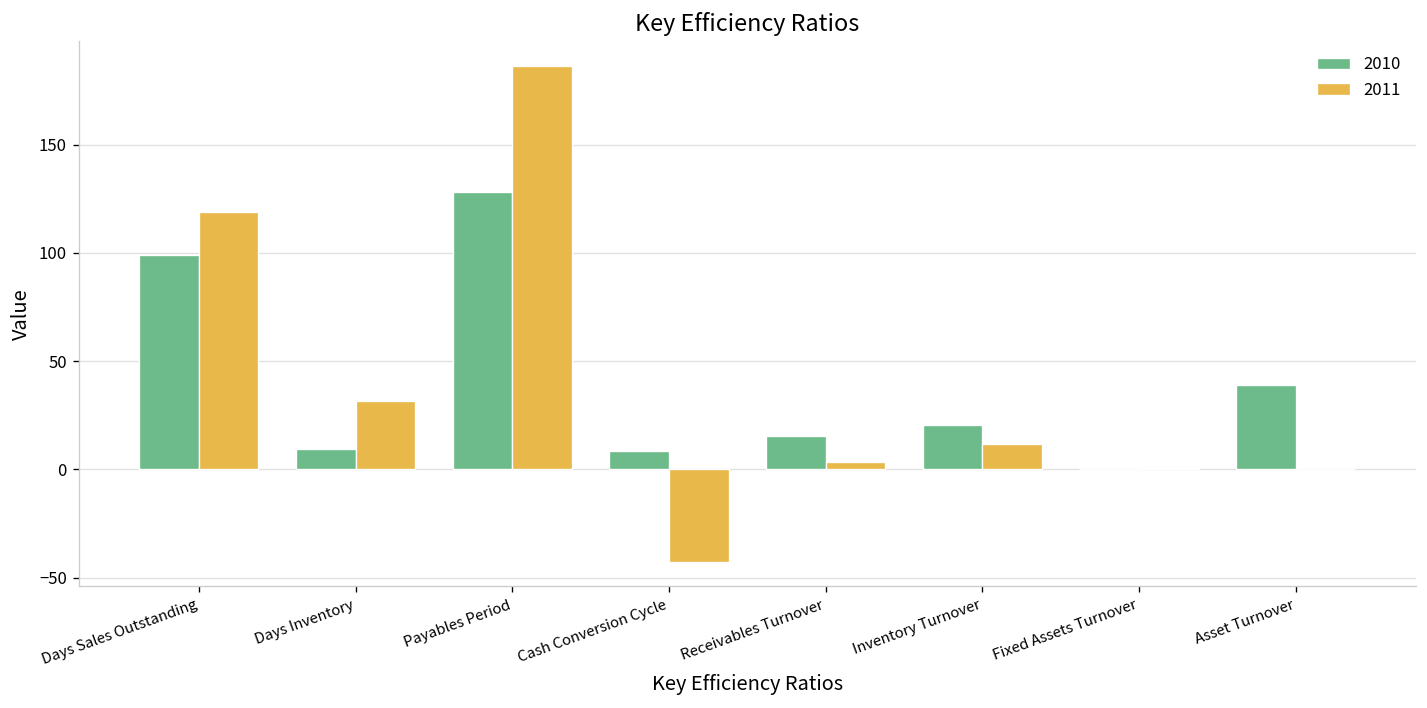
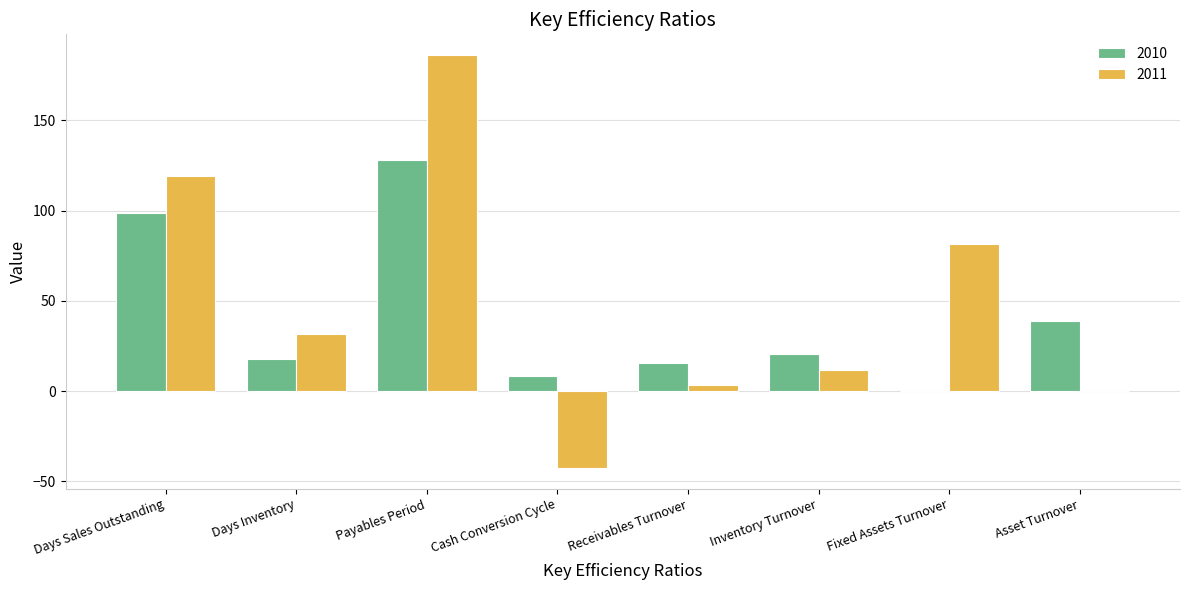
  {
    "2010": {
      "Days Sales Outstanding": 99,
-     "Days Inventory": 10,
+     "Days Inventory": 18,
      "Payables Period": 128,
      "Cash Conversion Cycle": 8,
      "Receivables Turnover": 15,
      "Inventory Turnover": 21,
      "Asset Turnover": 39
    },
    "2011": {
      "Days Sales Outstanding": 119,
      "Days Inventory": 31,
      "Payables Period": 186,
      "Cash Conversion Cycle": -43,
      "Receivables Turnover": 3,
      "Inventory Turnover": 12,
-     "Fixed Assets Turnover": 0
+     "Fixed Assets Turnover": 82
    }
  }
